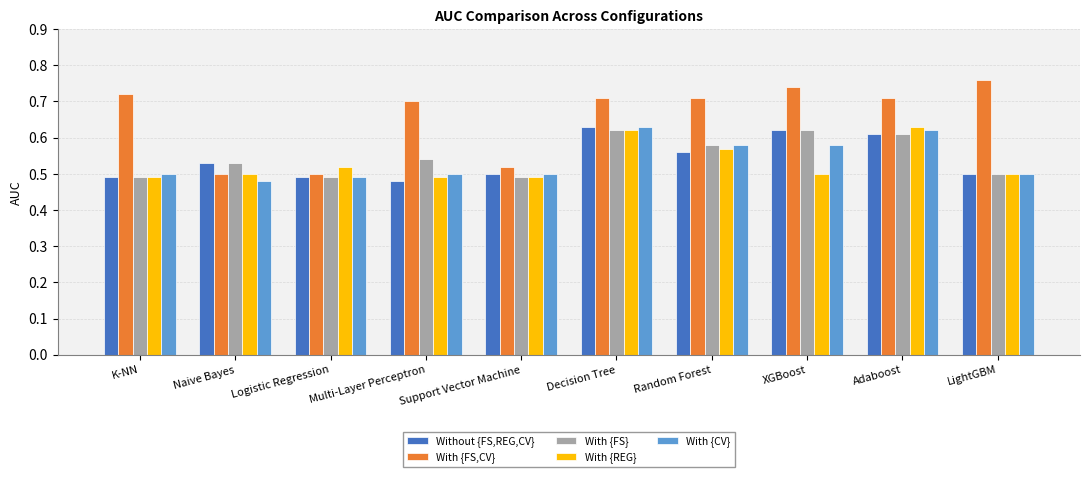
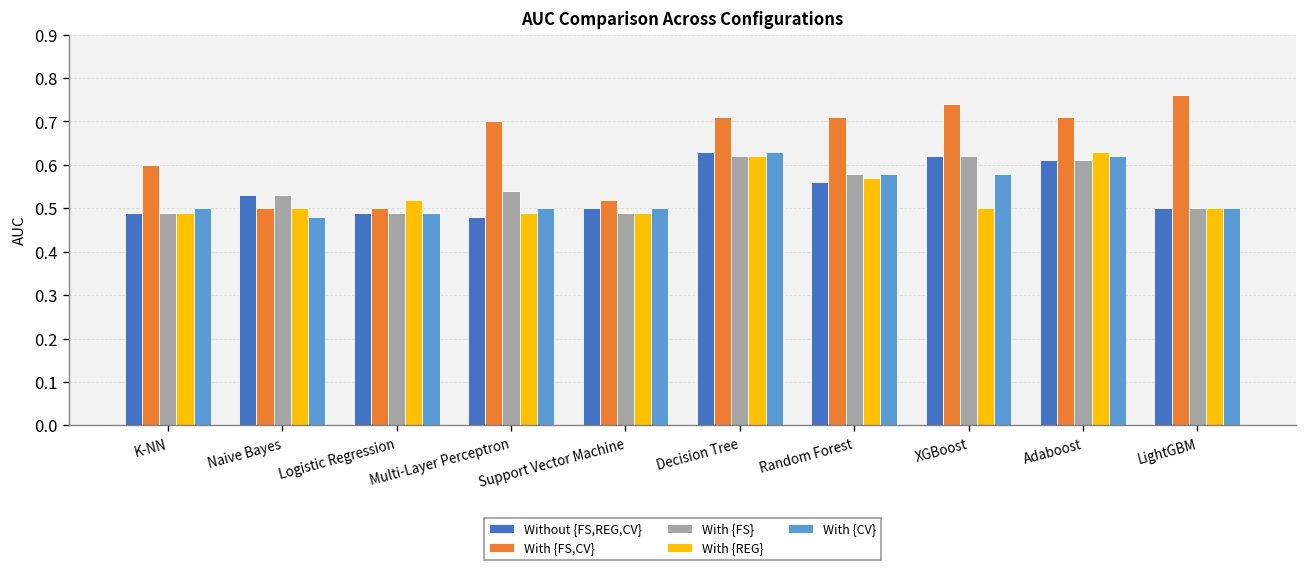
  {
    "With {FS,CV}": {
-     "K-NN": 0.72,
+     "K-NN": 0.60,
      "Naive Bayes": 0.50,
      "Logistic Regression": 0.50,
      "Multi-Layer Perceptron": 0.70,
      "Support Vector Machine": 0.52,
      "Decision Tree": 0.71,
      "Random Forest": 0.71,
      "XGBoost": 0.74,
      "Adaboost": 0.71,
      "LightGBM": 0.76
    },
    "With {FS}": {
      "K-NN": 0.49,
      "Naive Bayes": 0.53,
      "Logistic Regression": 0.49,
      "Multi-Layer Perceptron": 0.54,
      "Support Vector Machine": 0.49,
      "Decision Tree": 0.62,
      "Random Forest": 0.58,
      "XGBoost": 0.62,
      "Adaboost": 0.61,
      "LightGBM": 0.50
    },
    "With {REG}": {
      "K-NN": 0.49,
      "Naive Bayes": 0.50,
      "Logistic Regression": 0.52,
      "Multi-Layer Perceptron": 0.49,
      "Support Vector Machine": 0.49,
      "Decision Tree": 0.62,
      "Random Forest": 0.57,
      "XGBoost": 0.50,
      "Adaboost": 0.63,
      "LightGBM": 0.50
    }
  }
